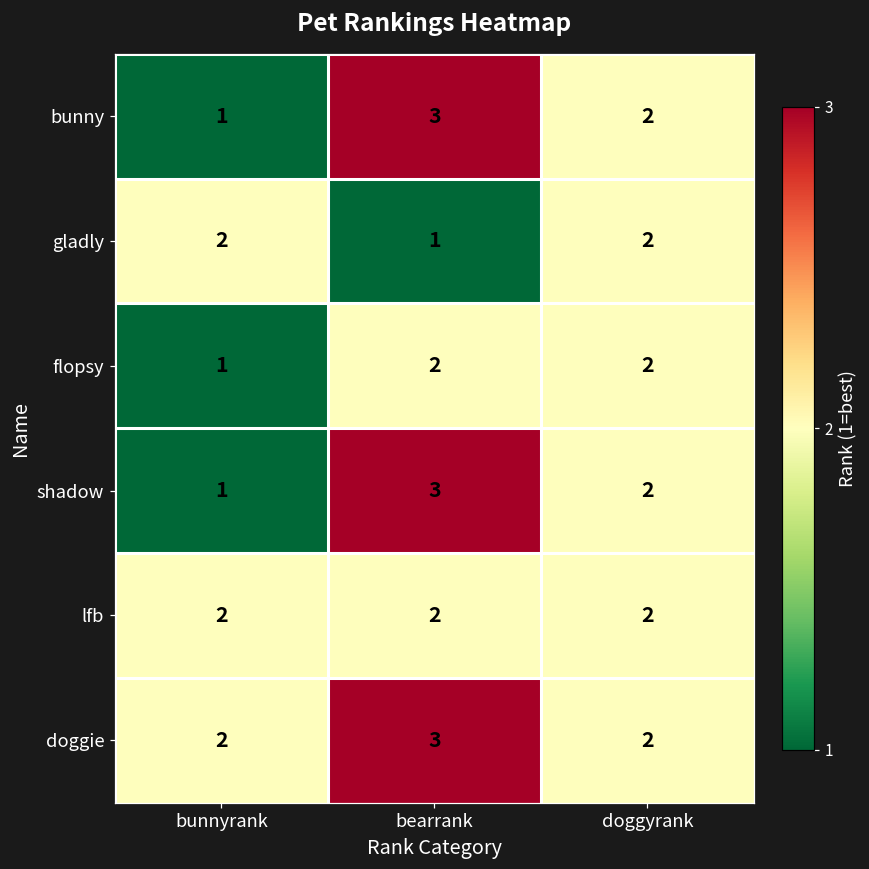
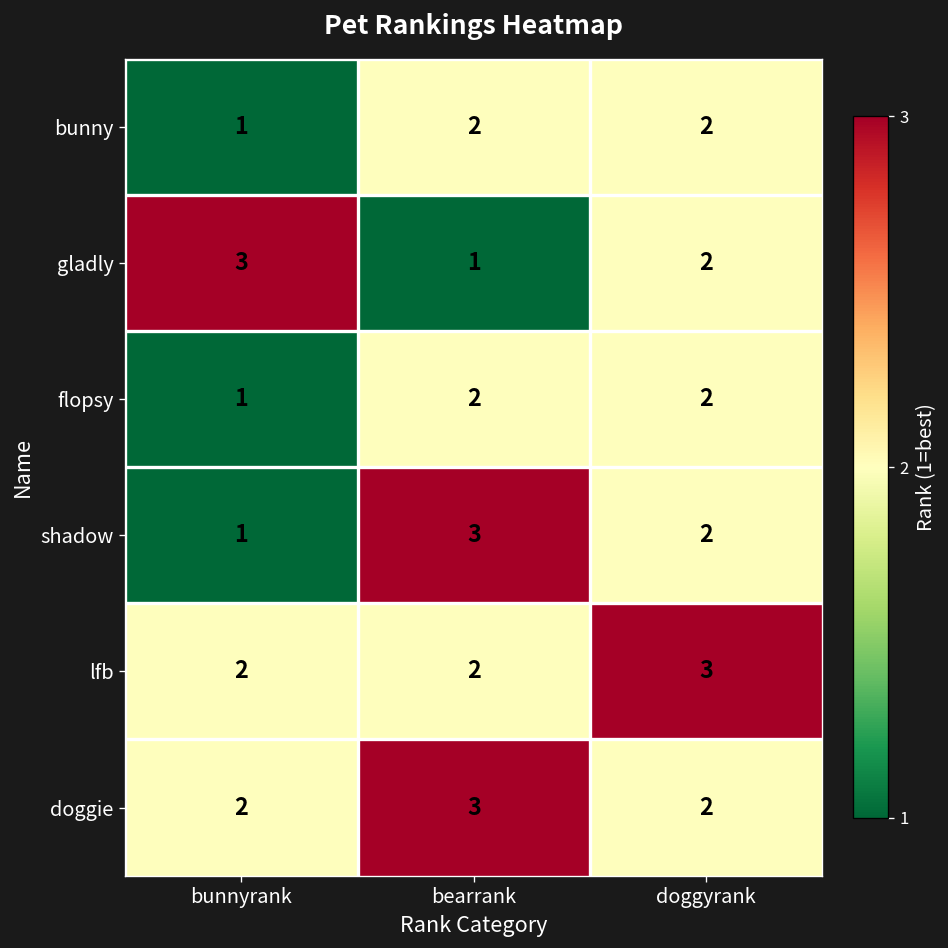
  {
    "bunny": {
      "bunnyrank": 1,
-     "bearrank": 3,
+     "bearrank": 2,
      "doggyrank": 2
    },
    "gladly": {
-     "bunnyrank": 2,
+     "bunnyrank": 3,
      "bearrank": 1,
      "doggyrank": 2
    },
    "flopsy": {
      "bunnyrank": 1,
      "bearrank": 2,
      "doggyrank": 2
    },
    "shadow": {
      "bunnyrank": 1,
      "bearrank": 3,
      "doggyrank": 2
    },
    "lfb": {
      "bunnyrank": 2,
      "bearrank": 2,
-     "doggyrank": 2
+     "doggyrank": 3
    },
    "doggie": {
      "bunnyrank": 2,
      "bearrank": 3,
      "doggyrank": 2
    }
  }
